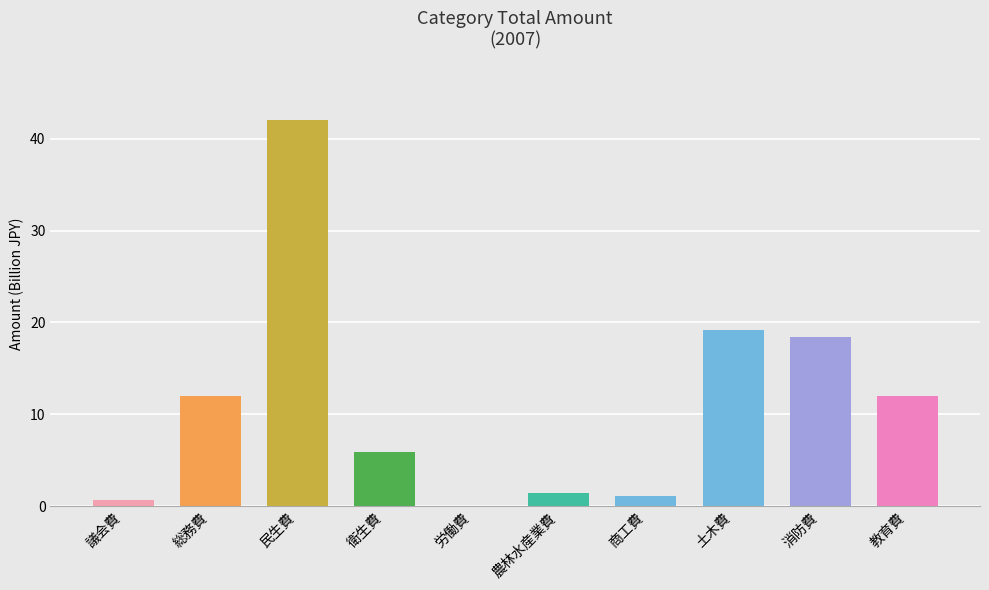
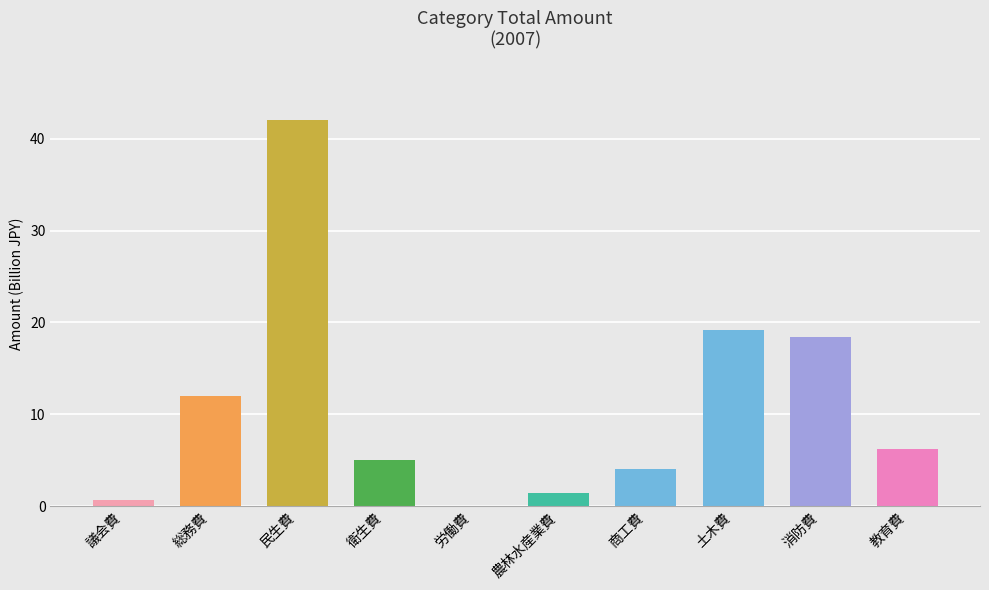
  {
    "議会費": 1,
    "総務費": 12,
    "民生費": 42,
-   "衛生費": 6,
+   "衛生費": 5,
    "農林水産業費": 2,
-   "商工費": 1,
+   "商工費": 4,
    "土木費": 19,
    "消防費": 18,
-   "教育費": 12
+   "教育費": 6
  }
